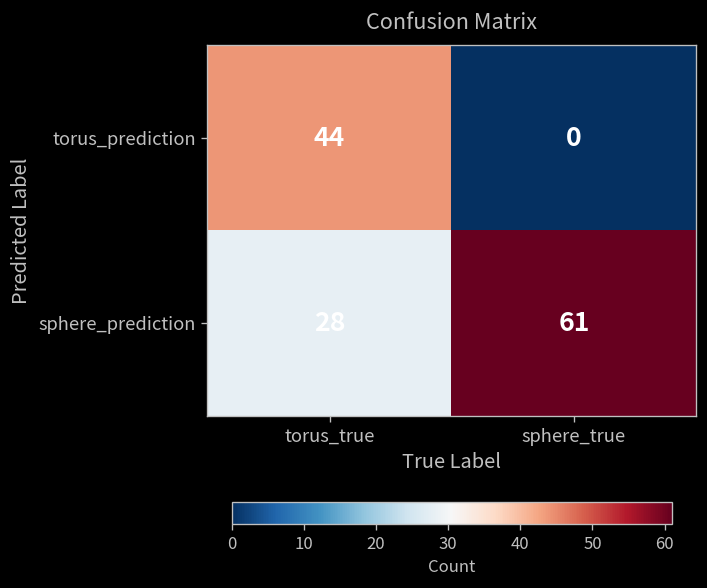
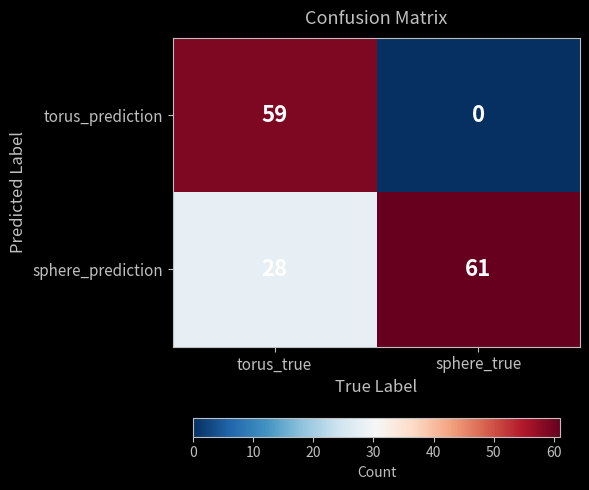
  {
    "torus_prediction": {
-     "torus_true": 44,
+     "torus_true": 59,
      "sphere_true": 0
    },
    "sphere_prediction": {
      "sphere_true": 61
    }
  }
